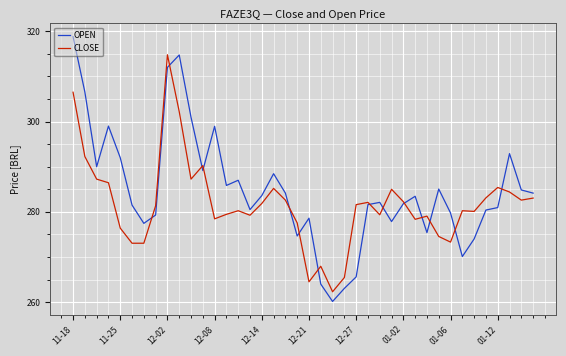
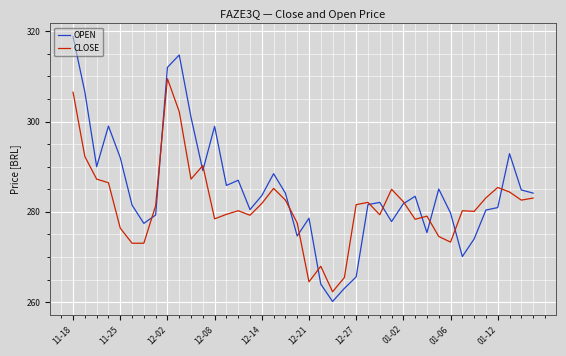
  {
    "OPEN": {
      "11-25": 292,
      "12-02": 312,
      "12-08": 299,
      "12-14": 284,
      "12-21": 279,
      "12-27": 266,
      "01-06": 280,
      "01-12": 281
    },
    "CLOSE": {
      "11-18": 307,
      "11-25": 276,
-     "12-02": 315,
+     "12-02": 310,
      "12-08": 278,
      "12-14": 282,
      "12-21": 265,
      "12-27": 282,
      "01-06": 273,
      "01-12": 285
    }
  }
